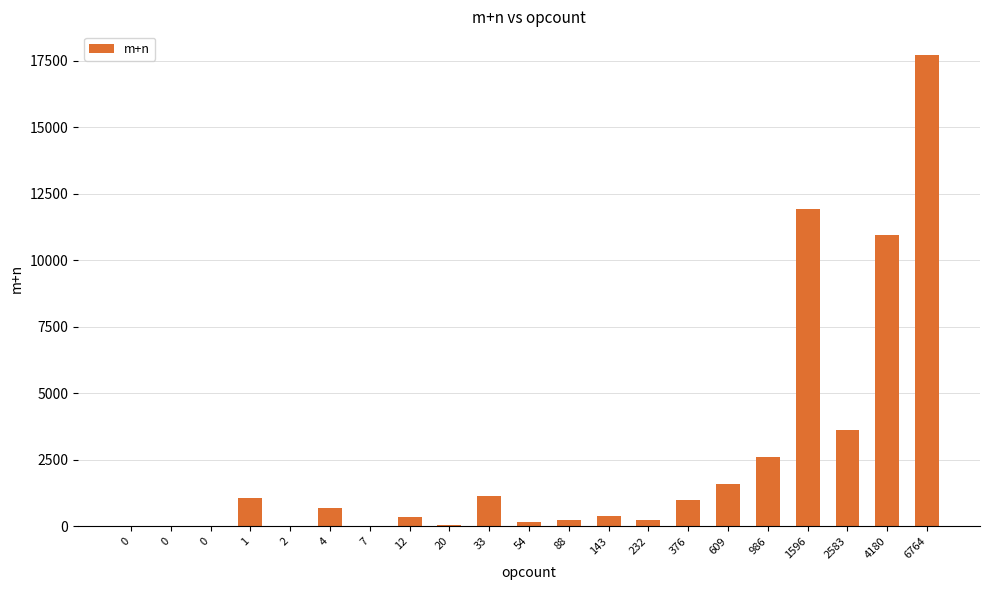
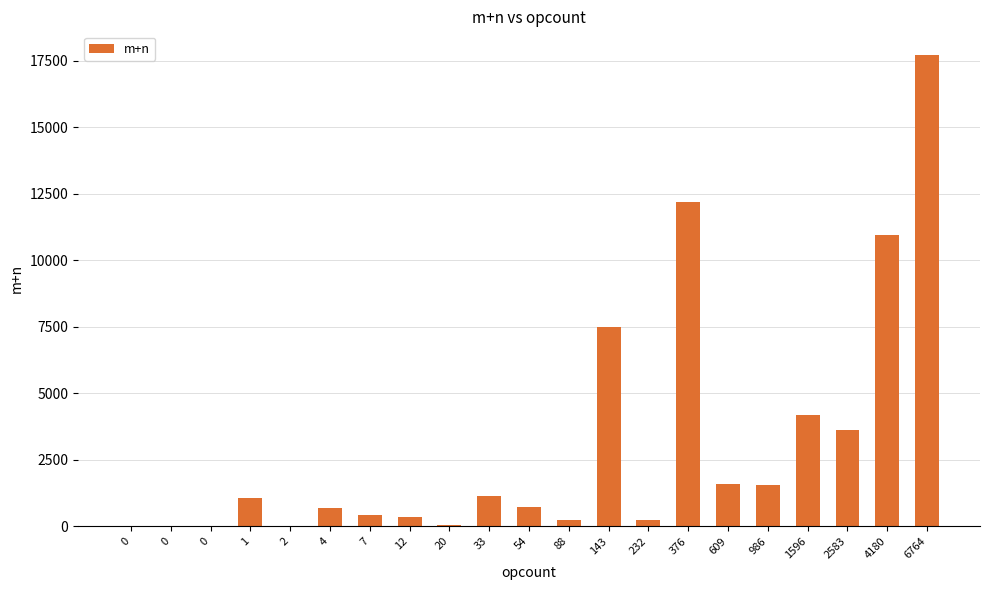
  {
    "1": 1000,
    "4": 700,
-   "7": 0,
+   "7": 400,
    "12": 300,
    "33": 1100,
-   "54": 100,
+   "54": 700,
    "88": 200,
-   "143": 400,
+   "143": 7500,
    "232": 200,
-   "376": 1000,
+   "376": 12200,
    "609": 1600,
-   "986": 2600,
-   "1596": 11900,
+   "986": 1600,
+   "1596": 4200,
    "2583": 3600,
    "4180": 10900,
    "6764": 17700
  }
